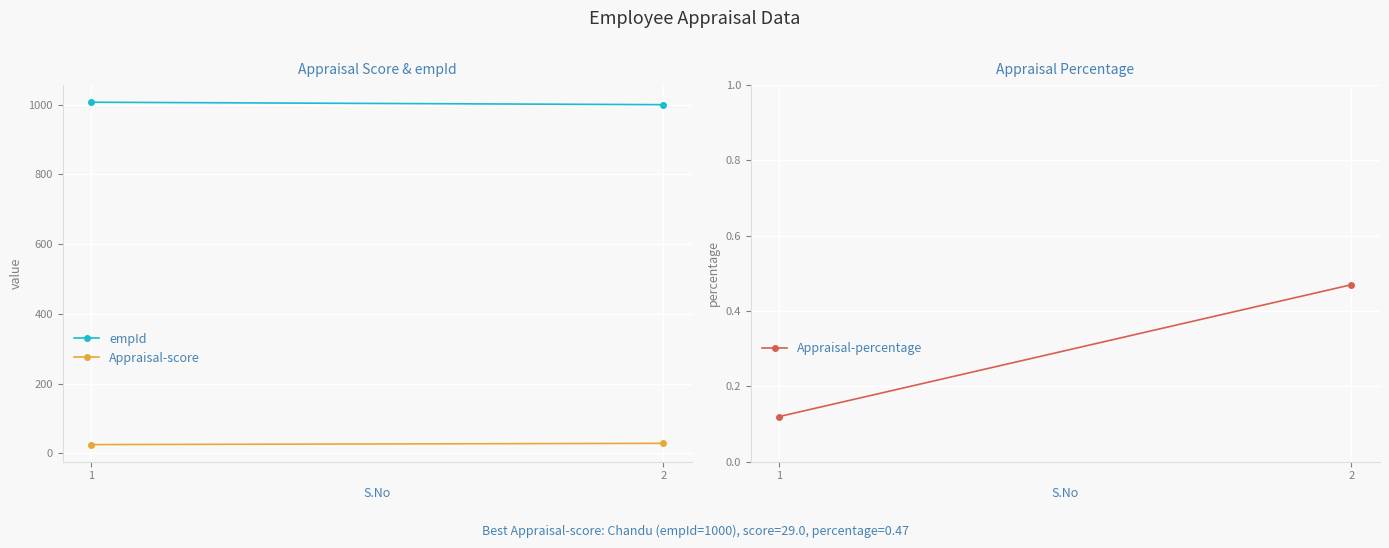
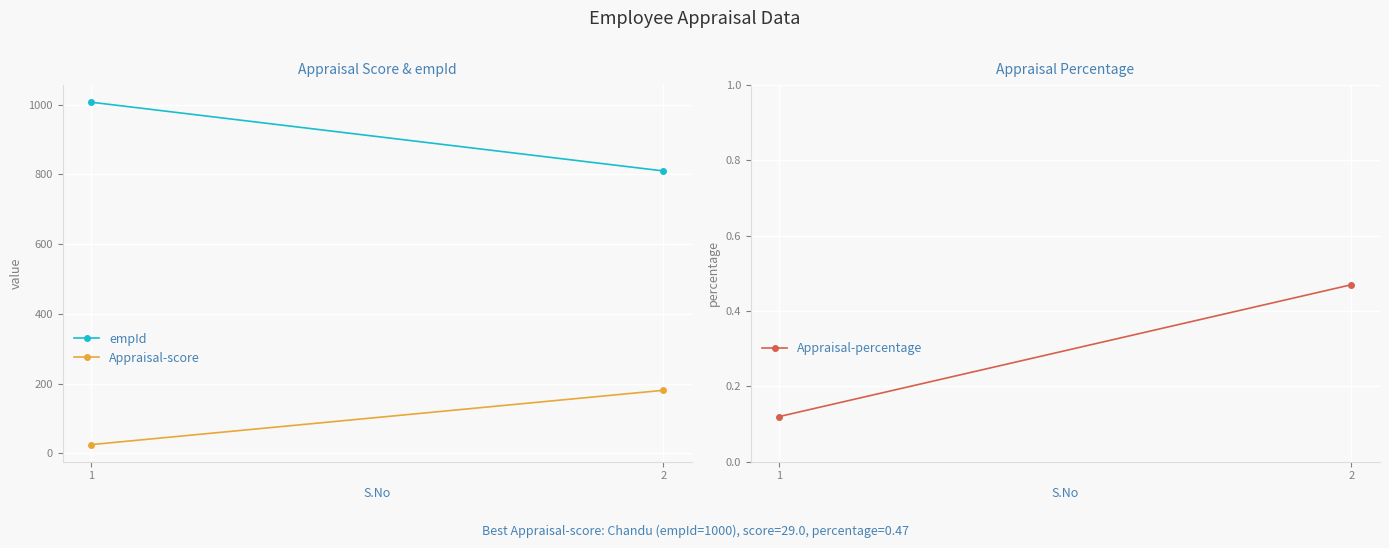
  {
    "Appraisal Score & empId": {
      "empId": {
        "1": 1010,
-       "2": 1000
+       "2": 810
      },
      "Appraisal-score": {
        "1": 30,
-       "2": 30
+       "2": 180
      }
    },
    "Appraisal Percentage": {
      "1": 0.12,
      "2": 0.47
    }
  }
